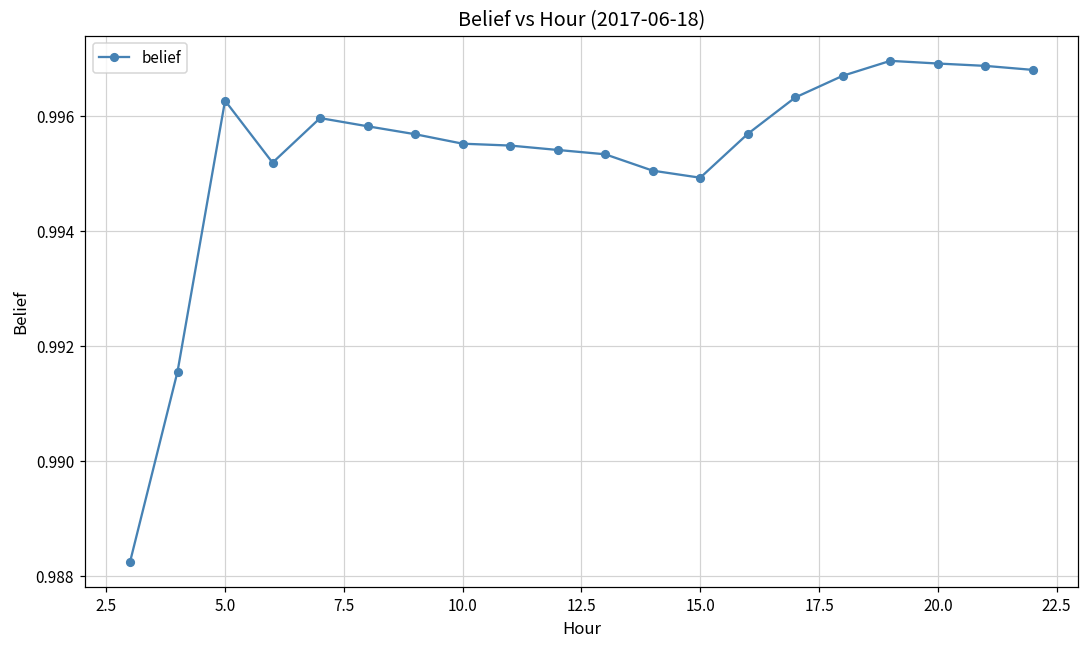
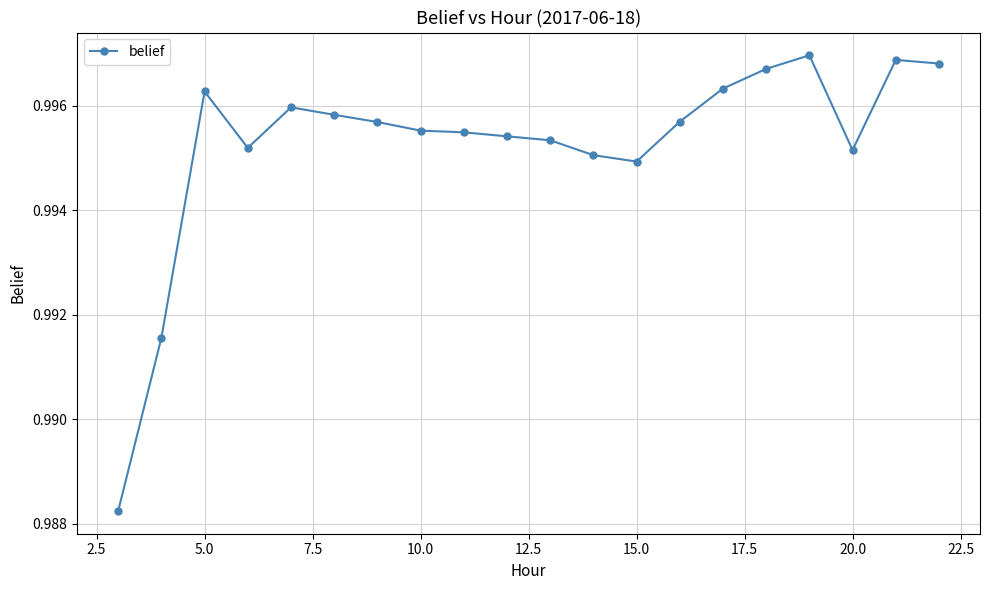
  {
    "5.0": 0.9963,
    "10.0": 0.9955,
    "15.0": 0.9949,
-   "20.0": 0.9969
+   "20.0": 0.9952
  }
